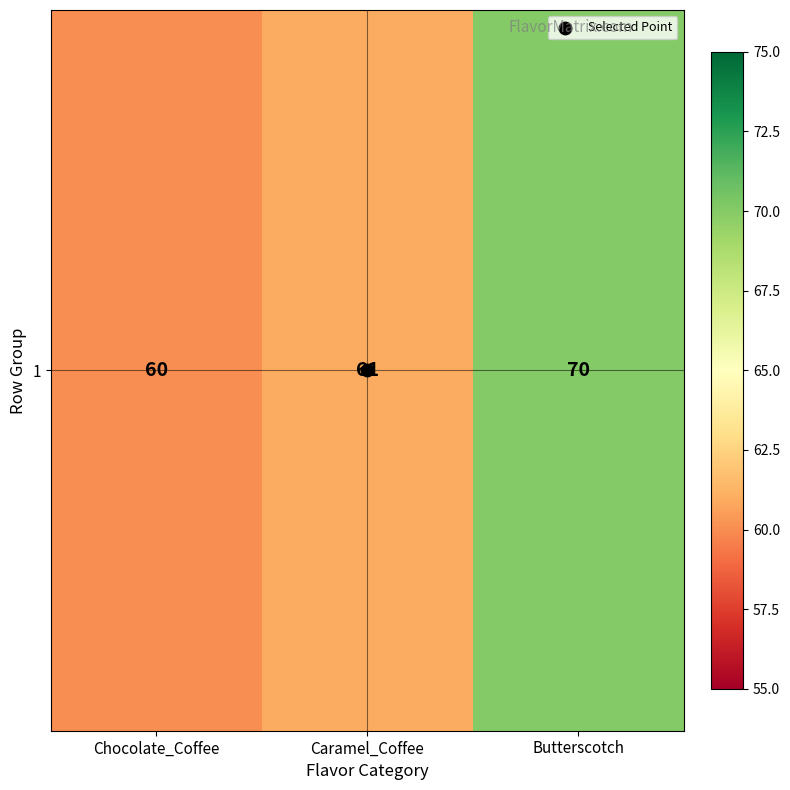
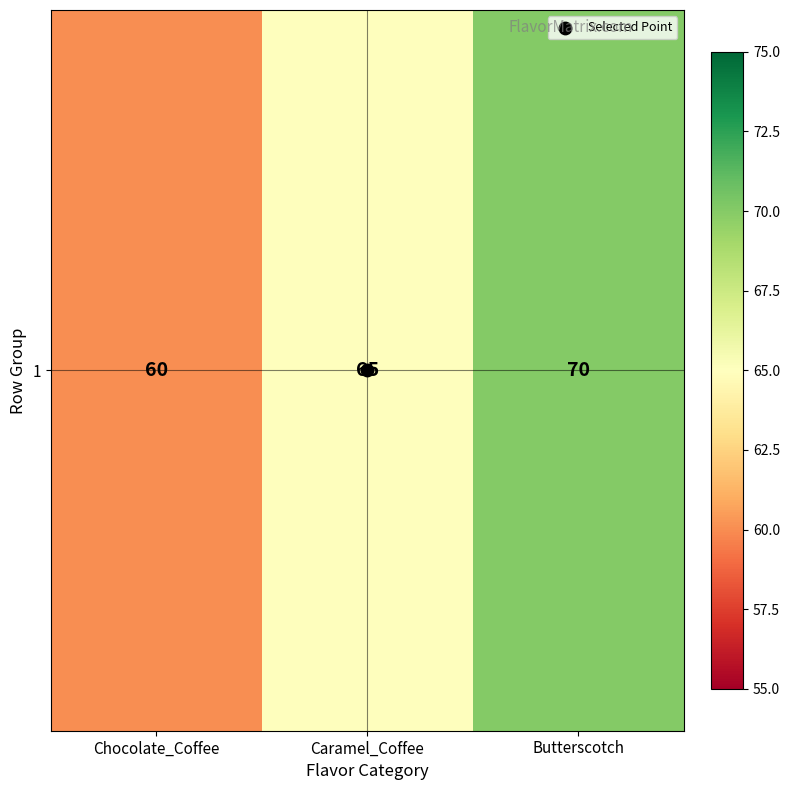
  {
    "1": {
      "Chocolate_Coffee": 60,
-     "Caramel_Coffee": 61,
+     "Caramel_Coffee": 65,
      "Butterscotch": 70
    }
  }
